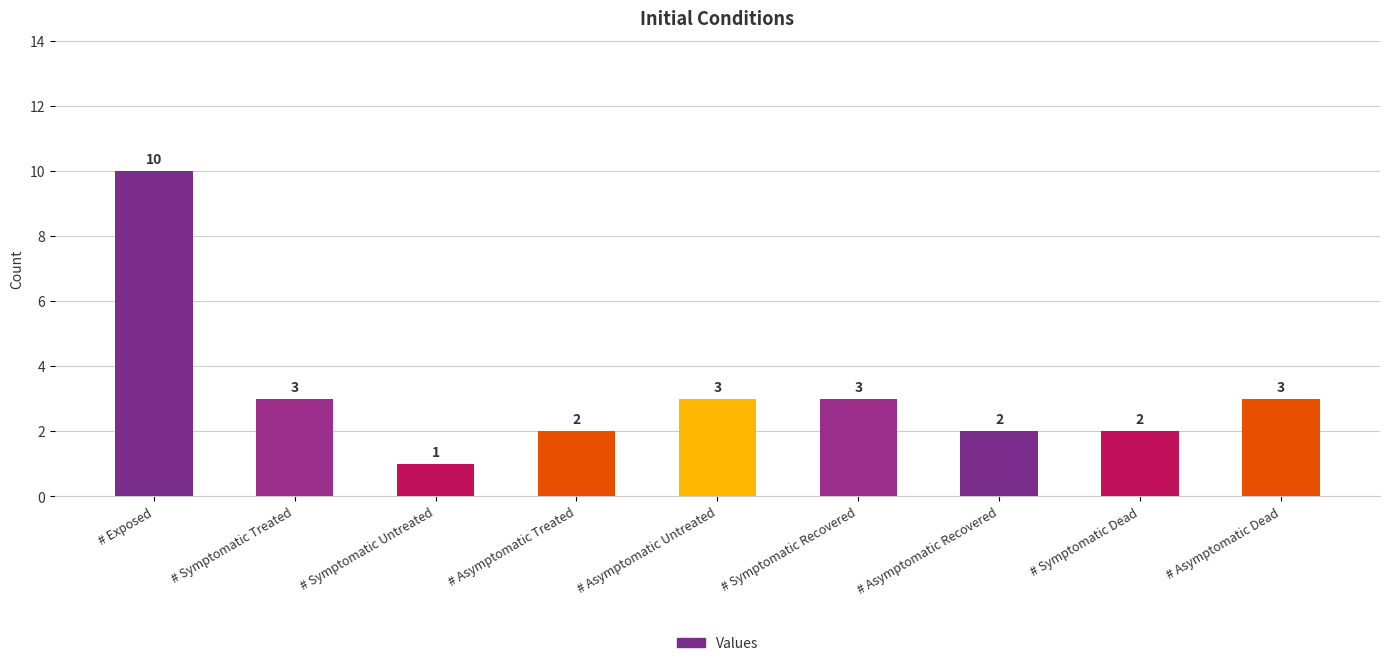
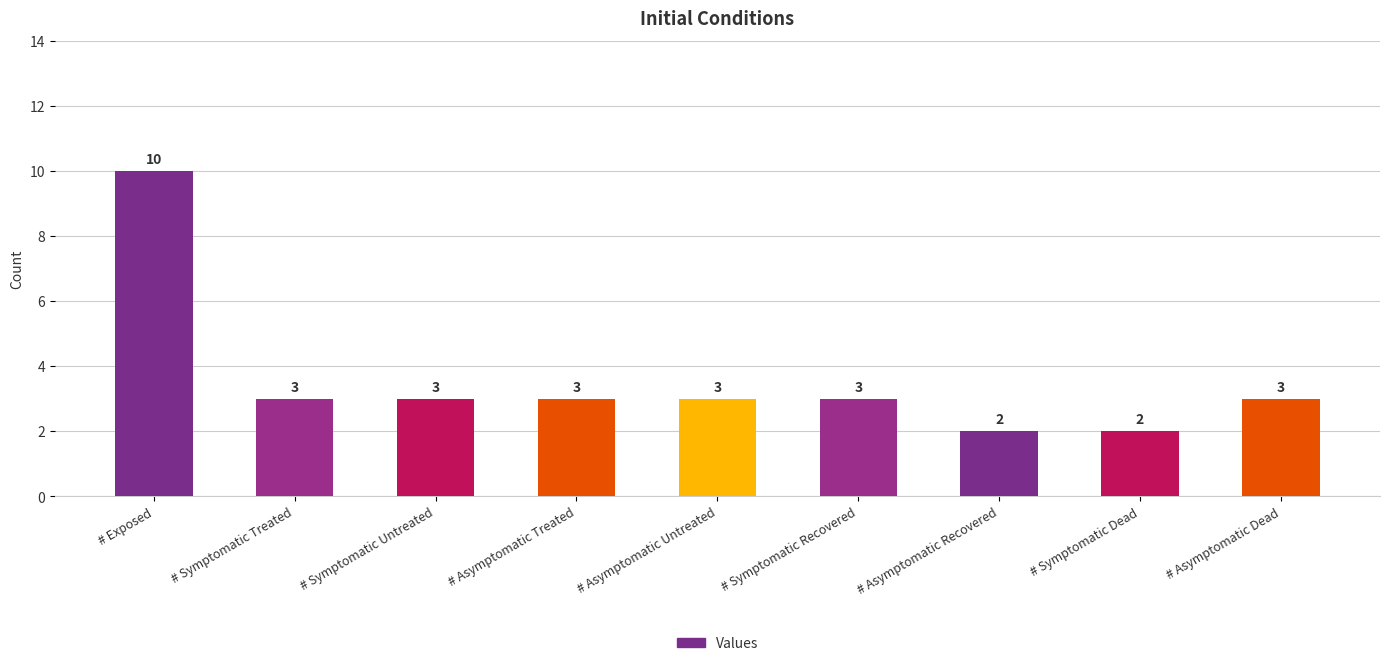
  {
    "# Exposed": 10,
    "# Symptomatic Treated": 3,
-   "# Symptomatic Untreated": 1,
-   "# Asymptomatic Treated": 2,
+   "# Symptomatic Untreated": 3,
+   "# Asymptomatic Treated": 3,
    "# Asymptomatic Untreated": 3,
    "# Symptomatic Recovered": 3,
    "# Asymptomatic Recovered": 2,
    "# Symptomatic Dead": 2,
    "# Asymptomatic Dead": 3
  }
